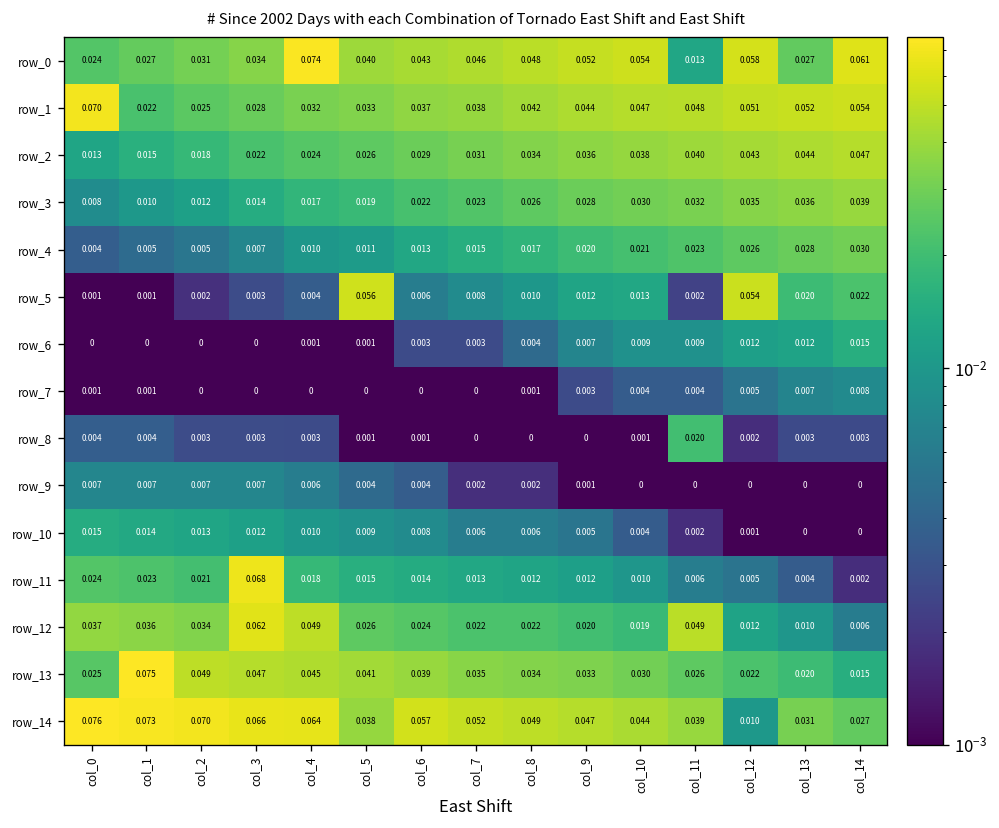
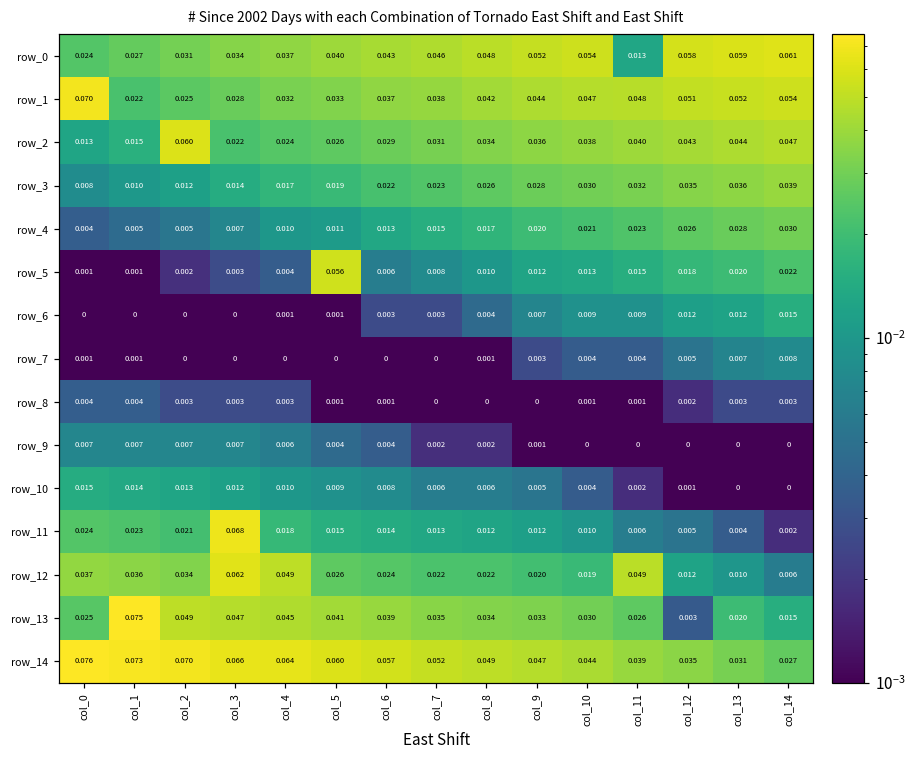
  {
    "row_0": {
      "col_0": 0.024,
      "col_1": 0.027,
      "col_2": 0.031,
      "col_3": 0.034,
-     "col_4": 0.074,
+     "col_4": 0.037,
      "col_5": 0.040,
      "col_6": 0.043,
      "col_7": 0.046,
      "col_8": 0.048,
      "col_9": 0.052,
      "col_10": 0.054,
      "col_11": 0.013,
      "col_12": 0.058,
-     "col_13": 0.027,
+     "col_13": 0.059,
      "col_14": 0.061
    },
    "row_2": {
      "col_0": 0.013,
      "col_1": 0.015,
-     "col_2": 0.018,
+     "col_2": 0.060,
      "col_3": 0.022,
      "col_4": 0.024,
      "col_5": 0.026,
      "col_6": 0.029,
      "col_7": 0.031,
      "col_8": 0.034,
      "col_9": 0.036,
      "col_10": 0.038,
      "col_11": 0.040,
      "col_12": 0.043,
      "col_13": 0.044,
      "col_14": 0.047
    },
    "row_5": {
      "col_0": 0.001,
      "col_1": 0.001,
      "col_2": 0.002,
      "col_3": 0.003,
      "col_4": 0.004,
      "col_5": 0.056,
      "col_6": 0.006,
      "col_7": 0.008,
      "col_8": 0.010,
      "col_9": 0.012,
      "col_10": 0.013,
-     "col_11": 0.002,
-     "col_12": 0.054,
+     "col_11": 0.015,
+     "col_12": 0.018,
      "col_13": 0.020,
      "col_14": 0.022
    },
    "row_8": {
      "col_0": 0.004,
      "col_1": 0.004,
      "col_2": 0.003,
      "col_3": 0.003,
      "col_4": 0.003,
      "col_5": 0.001,
      "col_6": 0.001,
      "col_7": 0,
      "col_8": 0,
      "col_9": 0,
      "col_10": 0.001,
-     "col_11": 0.020,
+     "col_11": 0.001,
      "col_12": 0.002,
      "col_13": 0.003,
      "col_14": 0.003
    },
    "row_13": {
      "col_0": 0.025,
      "col_1": 0.075,
      "col_2": 0.049,
      "col_3": 0.047,
      "col_4": 0.045,
      "col_5": 0.041,
      "col_6": 0.039,
      "col_7": 0.035,
      "col_8": 0.034,
      "col_9": 0.033,
      "col_10": 0.030,
      "col_11": 0.026,
-     "col_12": 0.022,
+     "col_12": 0.003,
      "col_13": 0.020,
      "col_14": 0.015
    },
    "row_14": {
      "col_0": 0.076,
      "col_1": 0.073,
      "col_2": 0.070,
      "col_3": 0.066,
      "col_4": 0.064,
-     "col_5": 0.038,
+     "col_5": 0.060,
      "col_6": 0.057,
      "col_7": 0.052,
      "col_8": 0.049,
      "col_9": 0.047,
      "col_10": 0.044,
      "col_11": 0.039,
-     "col_12": 0.010,
+     "col_12": 0.035,
      "col_13": 0.031,
      "col_14": 0.027
    }
  }
